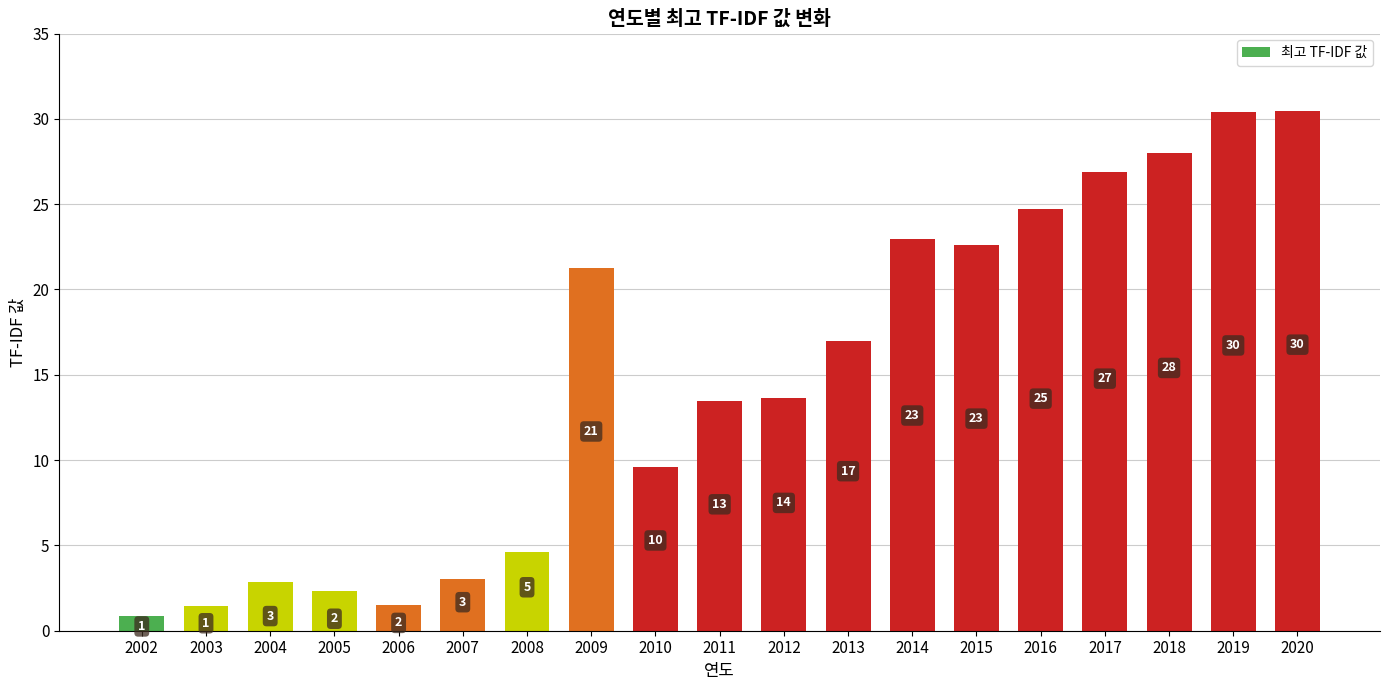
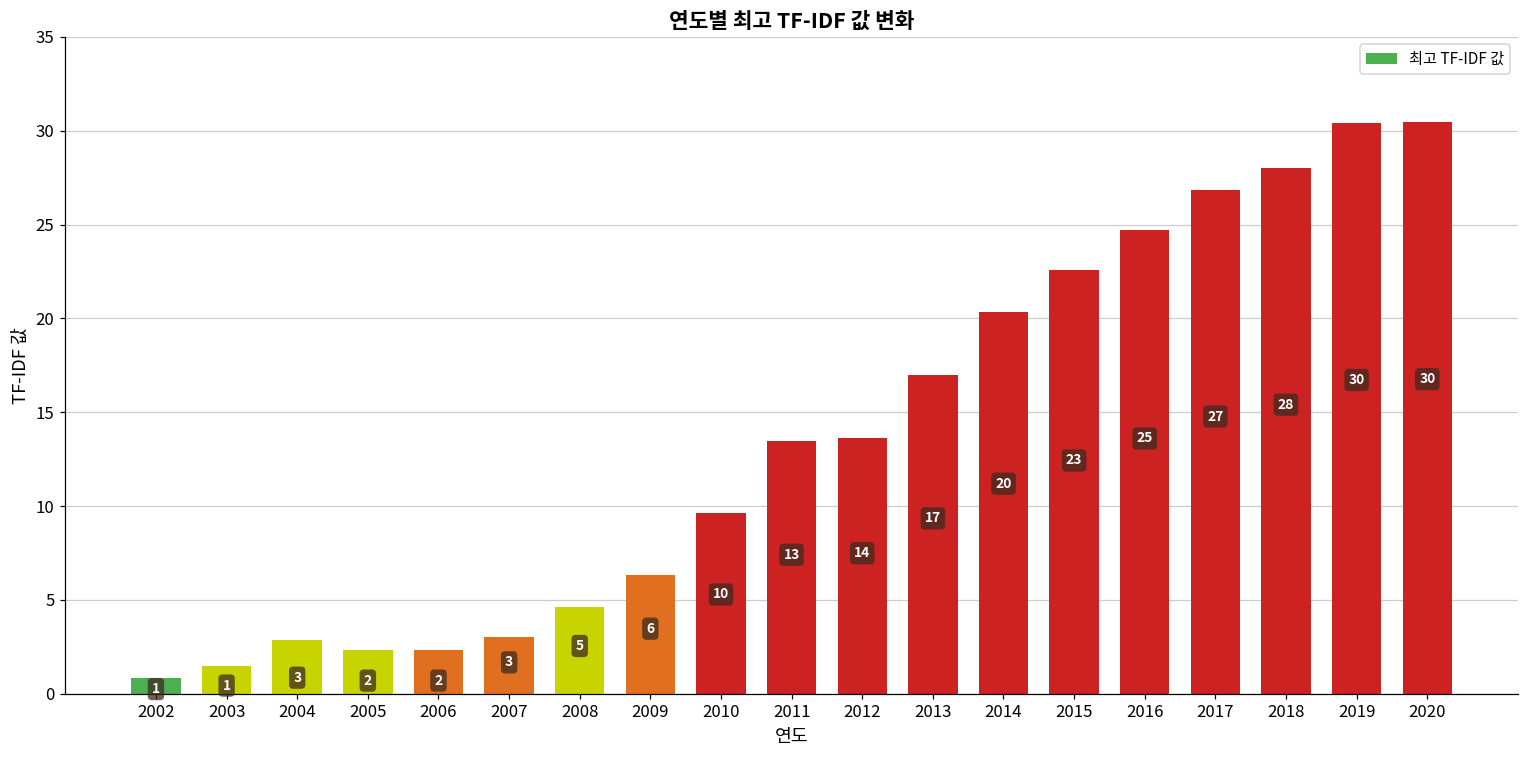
  {
-   "2006": 1.5,
-   "2009": 21,
-   "2014": 23
+   "2006": 2.4,
+   "2009": 6,
+   "2014": 20
  }
